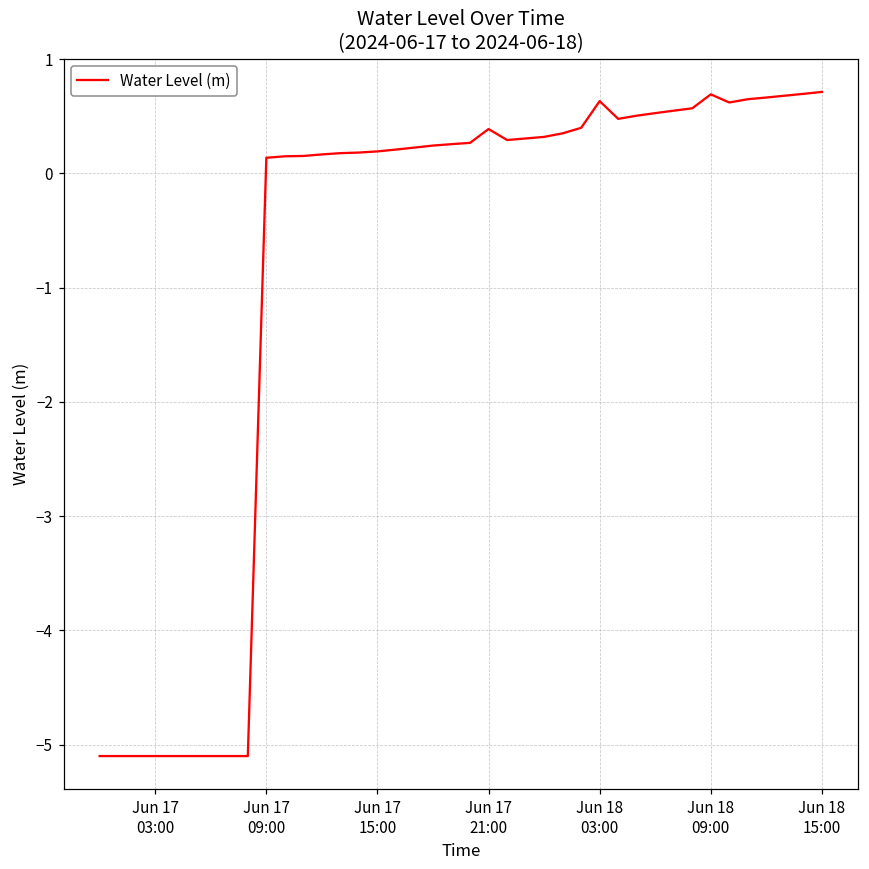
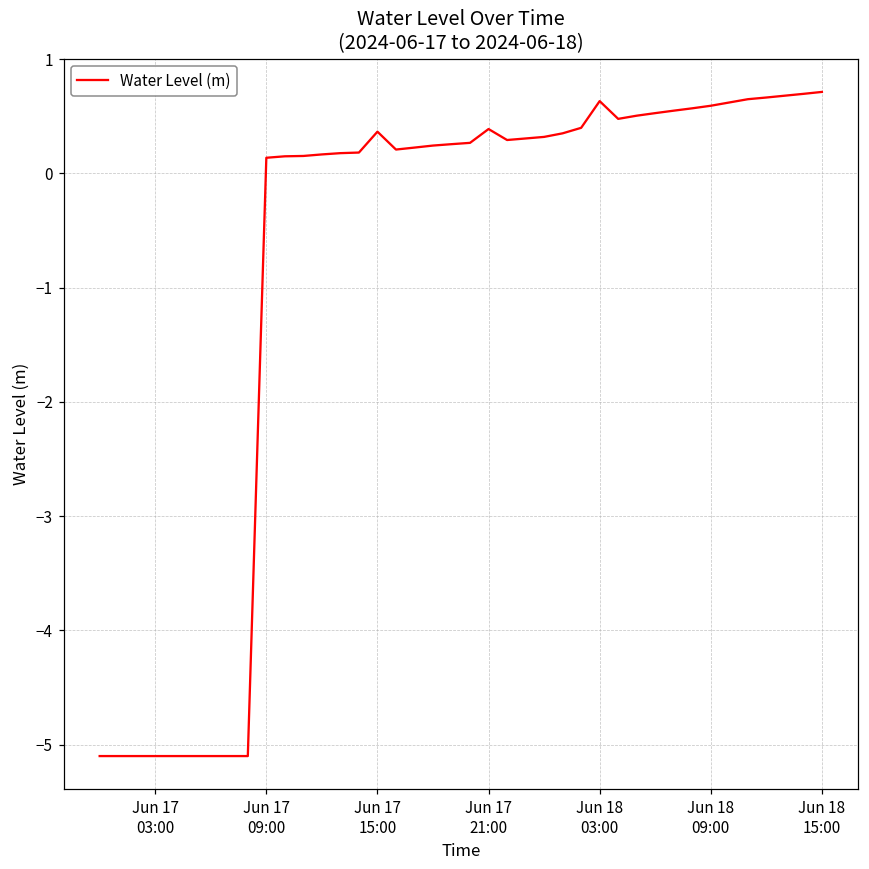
  {
    "Jun 17 03:00": -5.10,
    "Jun 17 09:00": 0.14,
-   "Jun 17 15:00": 0.19,
+   "Jun 17 15:00": 0.37,
    "Jun 17 21:00": 0.39,
    "Jun 18 03:00": 0.63,
-   "Jun 18 09:00": 0.69,
+   "Jun 18 09:00": 0.59,
    "Jun 18 15:00": 0.71
  }
